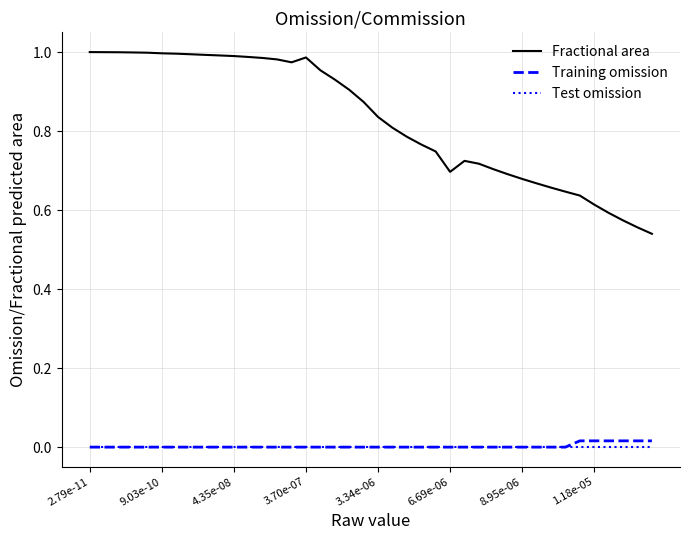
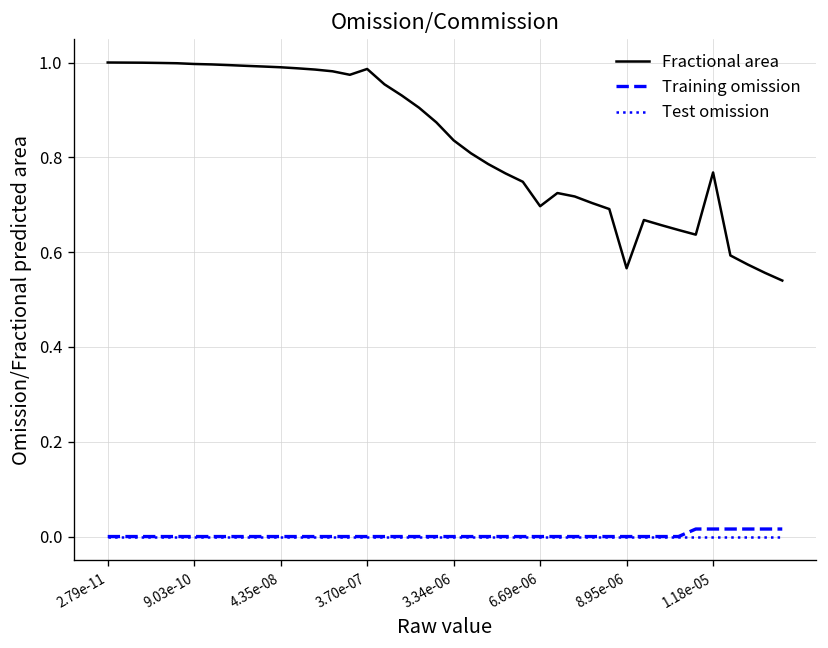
  {
    "Fractional area": {
      "2.79e-11": 1.00,
      "9.03e-10": 1.00,
      "4.35e-08": 0.99,
      "3.70e-07": 0.99,
      "3.34e-06": 0.84,
      "6.69e-06": 0.70,
-     "8.95e-06": 0.68,
-     "1.18e-05": 0.61
+     "8.95e-06": 0.57,
+     "1.18e-05": 0.77
    }
  }
